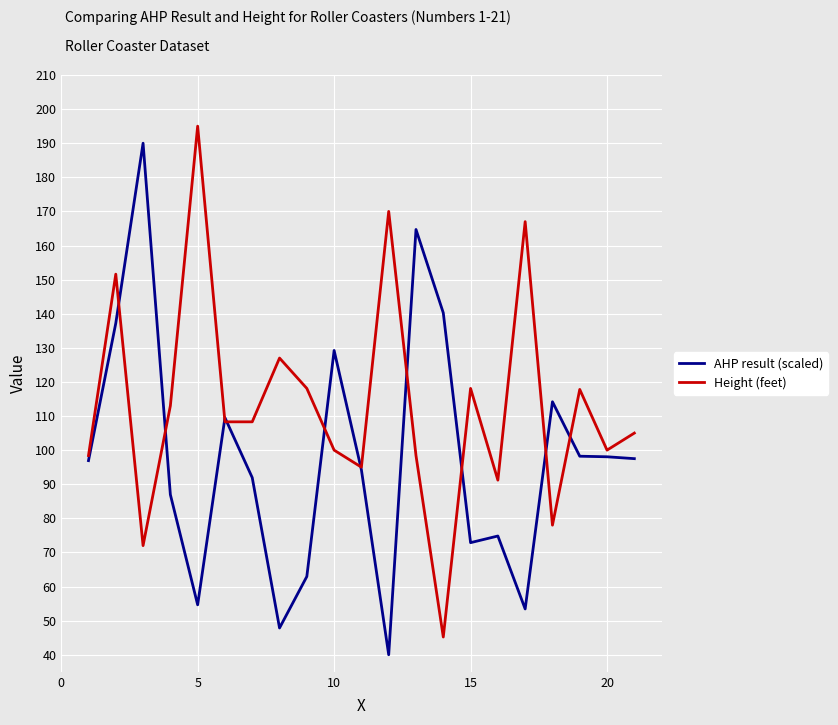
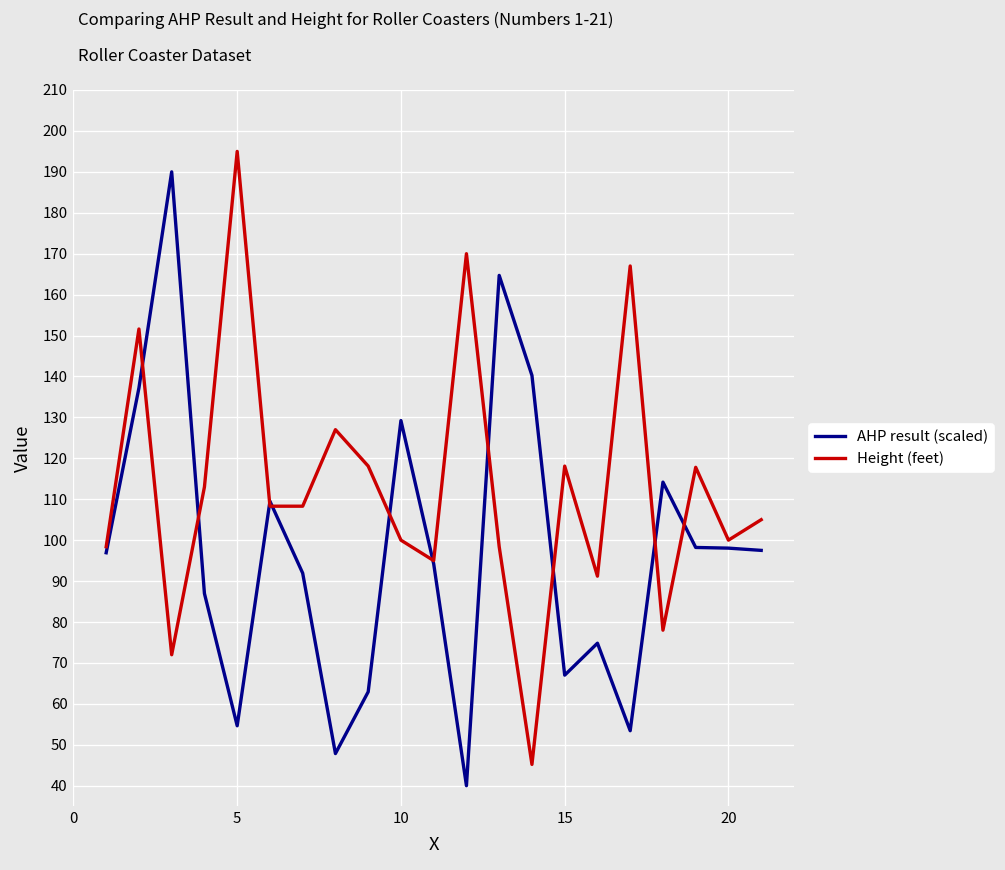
  {
    "AHP result (scaled)": {
      "5": 55,
      "10": 129,
-     "15": 73,
+     "15": 67,
      "20": 98
    },
    "Height (feet)": {
      "5": 195,
      "10": 100,
      "15": 118,
      "20": 100
    }
  }
